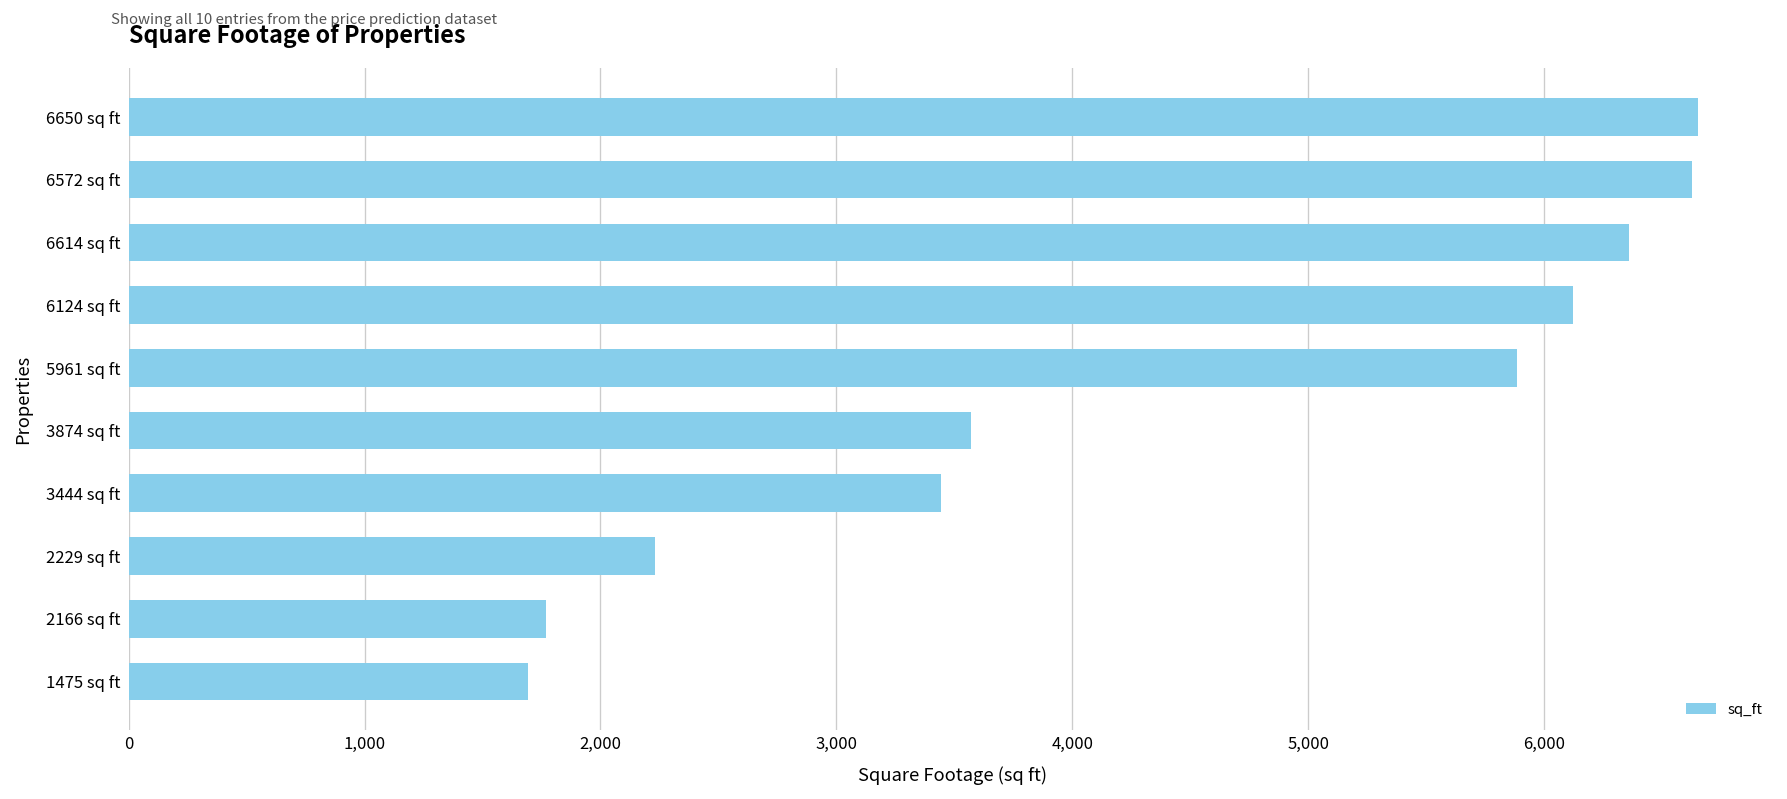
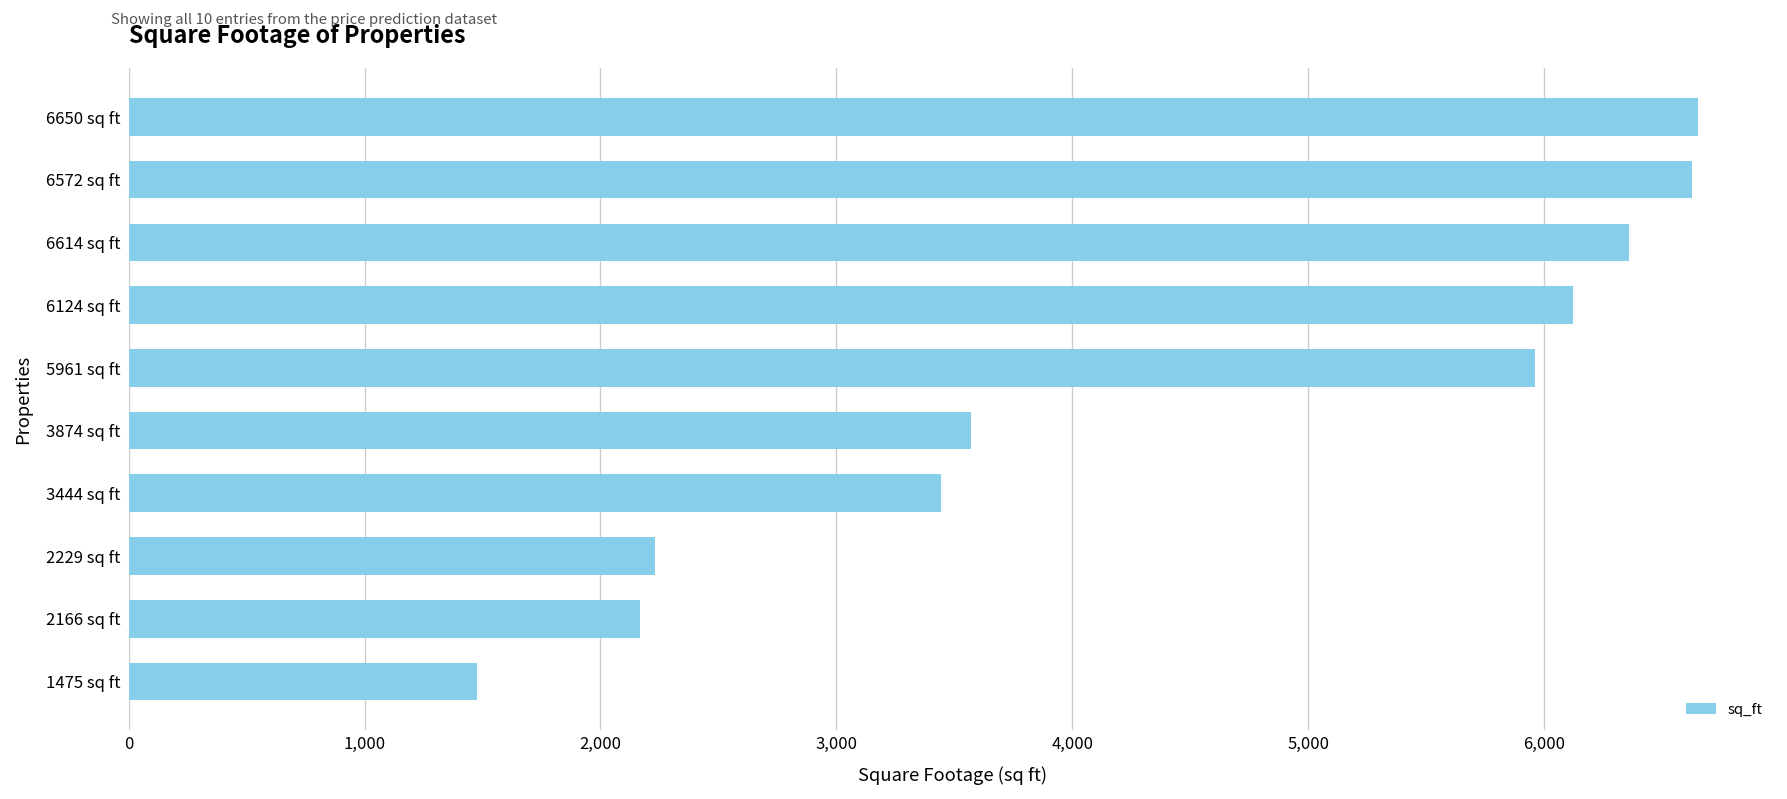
  {
    "6650 sq ft": "6,650",
    "6572 sq ft": "6,630",
    "6614 sq ft": "6,360",
    "6124 sq ft": "6,120",
-   "5961 sq ft": "5,890",
+   "5961 sq ft": "5,960",
    "3874 sq ft": "3,570",
    "3444 sq ft": "3,440",
    "2229 sq ft": "2,230",
-   "2166 sq ft": "1,770",
-   "1475 sq ft": "1,690"
+   "2166 sq ft": "2,170",
+   "1475 sq ft": "1,480"
  }
